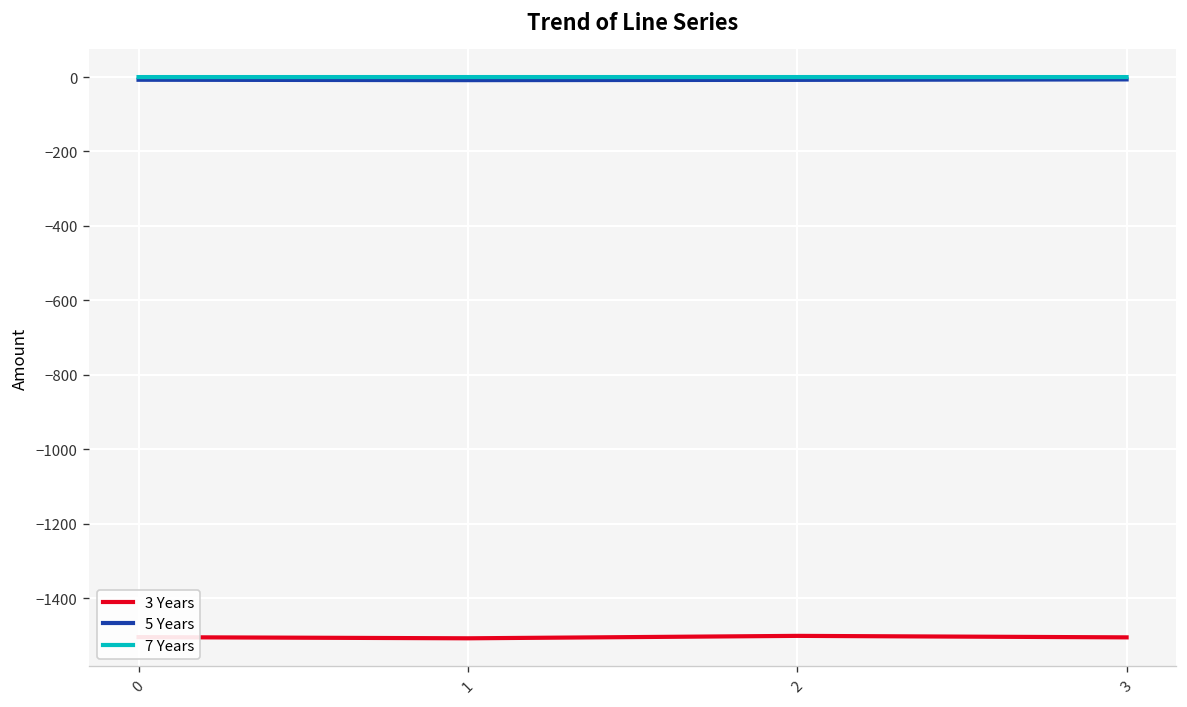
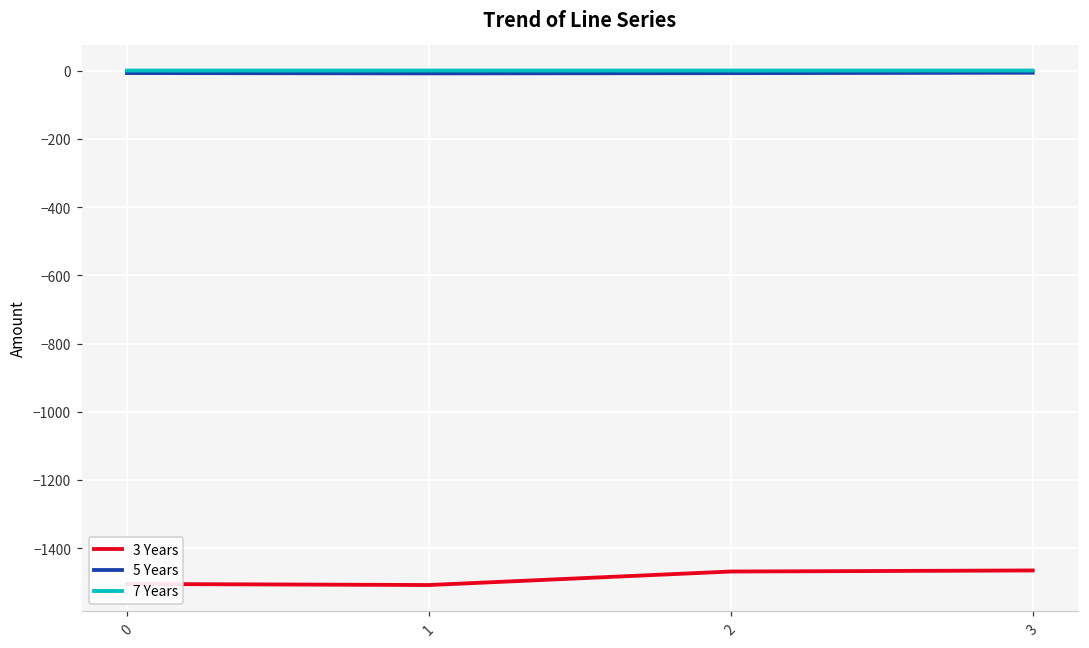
  {
    "3 Years": {
      "1": -1510,
-     "2": -1500,
-     "3": -1510
+     "2": -1470,
+     "3": -1470
    }
  }
